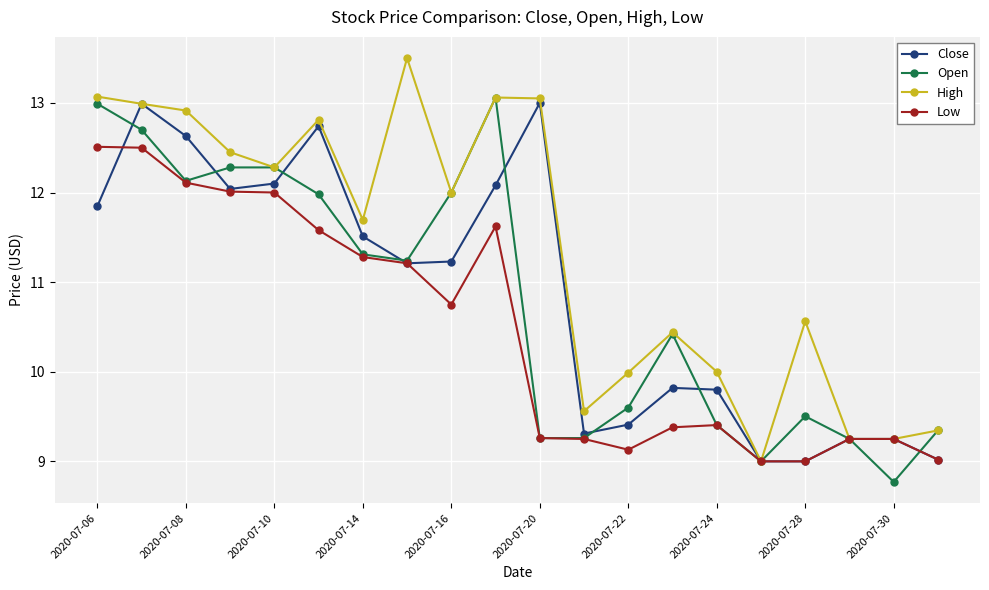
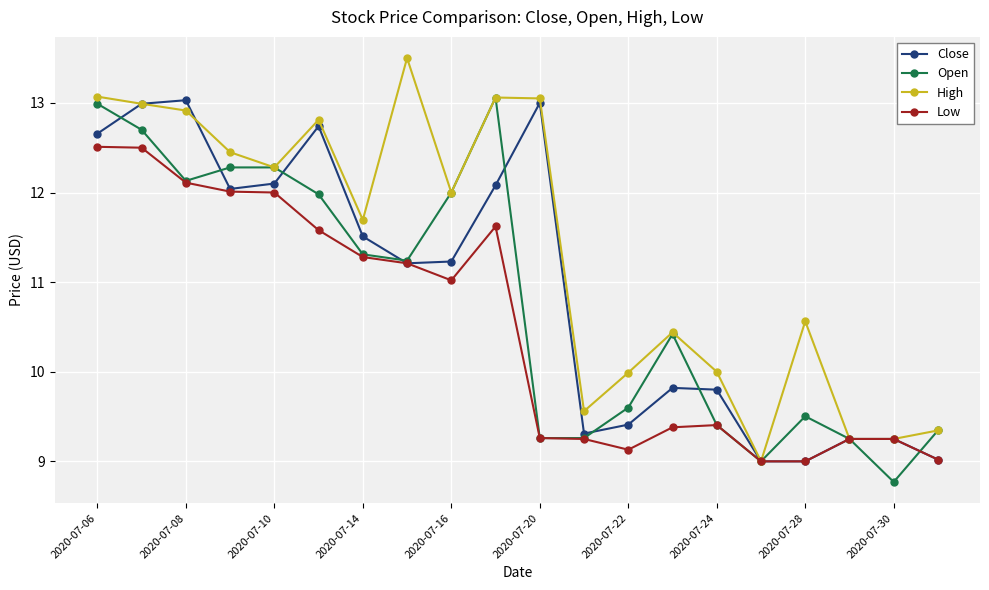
  {
    "Close": {
-     "2020-07-06": 11.8,
-     "2020-07-08": 12.6,
+     "2020-07-06": 12.7,
+     "2020-07-08": 13.0,
      "2020-07-10": 12.1,
      "2020-07-14": 11.5,
      "2020-07-16": 11.2,
      "2020-07-20": 13.0,
      "2020-07-22": 9.4,
      "2020-07-24": 9.8
    },
    "Open": {
      "2020-07-06": 13.0,
      "2020-07-14": 11.3,
      "2020-07-22": 9.6,
      "2020-07-28": 9.5,
      "2020-07-30": 8.8
    },
    "High": {
      "2020-07-06": 13.1,
      "2020-07-08": 12.9,
      "2020-07-14": 11.7,
      "2020-07-20": 13.1,
      "2020-07-22": 10.0,
      "2020-07-24": 10.0,
      "2020-07-28": 10.6
    },
    "Low": {
      "2020-07-06": 12.5,
      "2020-07-10": 12.0,
      "2020-07-14": 11.3,
-     "2020-07-16": 10.8,
+     "2020-07-16": 11.0,
      "2020-07-22": 9.1
    }
  }
